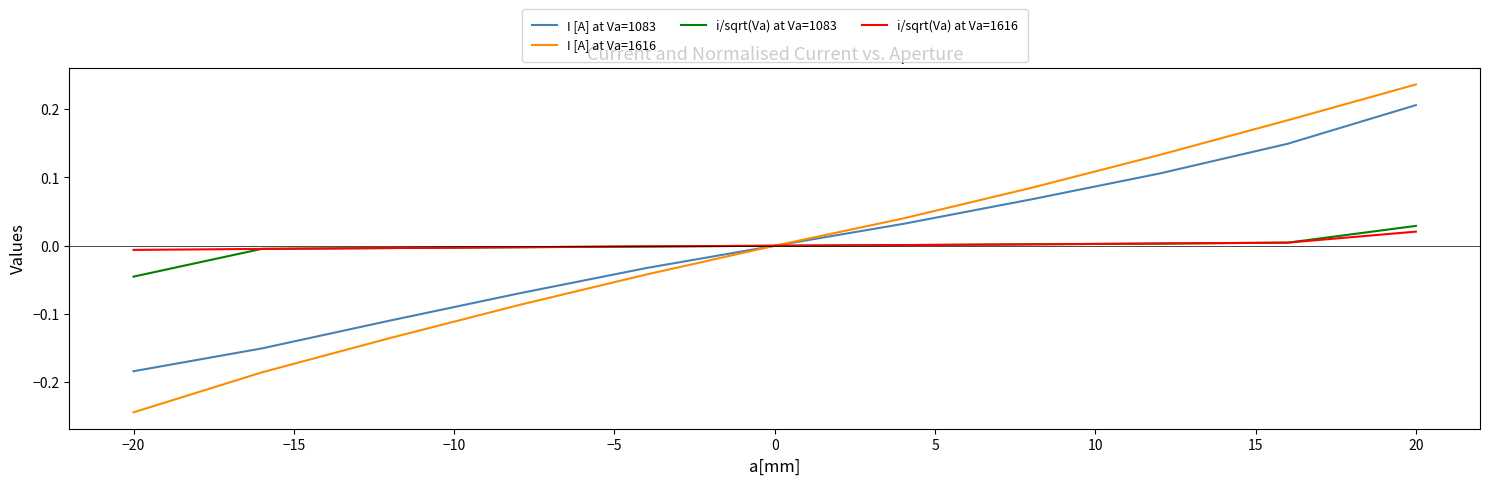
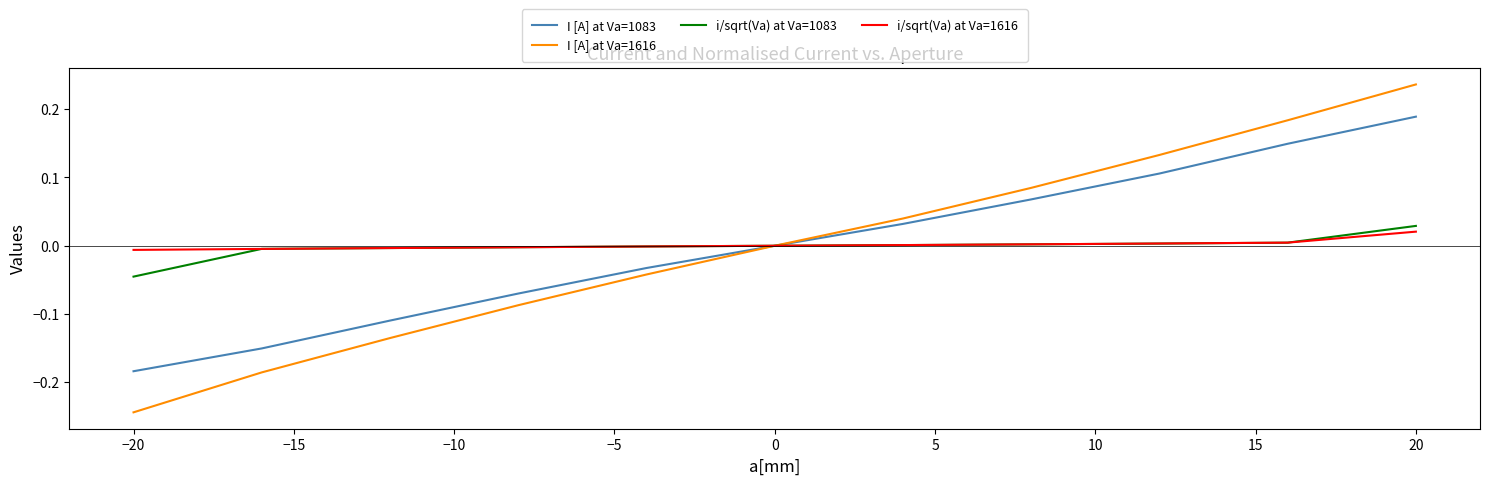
  {
    "I [A] at Va=1083": {
      "−20": -0.18,
-     "20": 0.21
+     "20": 0.19
    },
    "I [A] at Va=1616": {
      "−20": -0.24,
      "20": 0.24
    },
    "i/sqrt(Va) at Va=1083": {
      "−20": -0.05,
      "20": 0.03
    },
    "i/sqrt(Va) at Va=1616": {
      "−20": -0.01,
      "20": 0.02
    }
  }
